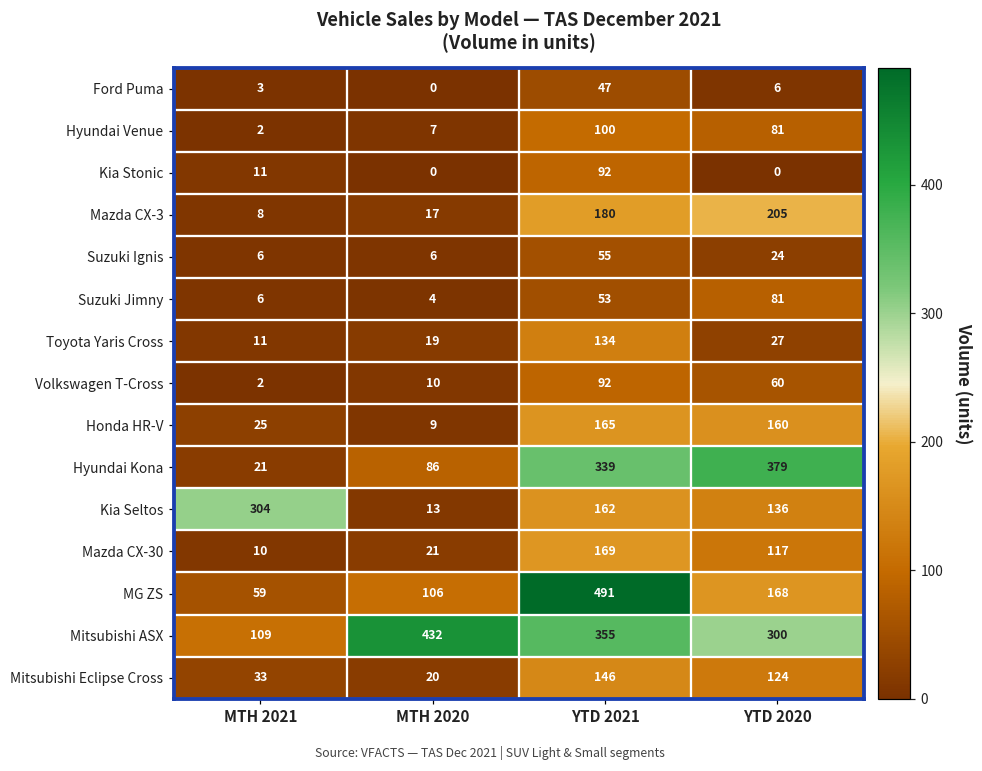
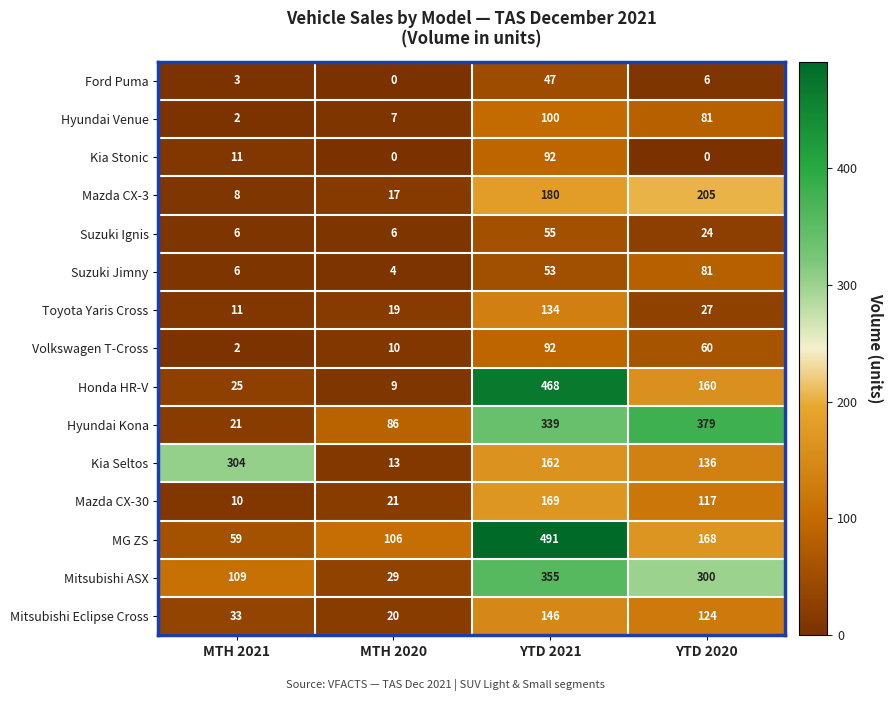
  {
    "Ford Puma": {
      "MTH 2021": 3,
      "MTH 2020": 0,
      "YTD 2021": 47,
      "YTD 2020": 6
    },
    "Hyundai Venue": {
      "MTH 2021": 2,
      "MTH 2020": 7,
      "YTD 2021": 100,
      "YTD 2020": 81
    },
    "Kia Stonic": {
      "MTH 2021": 11,
      "MTH 2020": 0,
      "YTD 2021": 92,
      "YTD 2020": 0
    },
    "Mazda CX-3": {
      "MTH 2021": 8,
      "MTH 2020": 17,
      "YTD 2021": 180,
      "YTD 2020": 205
    },
    "Suzuki Ignis": {
      "MTH 2021": 6,
      "MTH 2020": 6,
      "YTD 2021": 55,
      "YTD 2020": 24
    },
    "Suzuki Jimny": {
      "MTH 2021": 6,
      "MTH 2020": 4,
      "YTD 2021": 53,
      "YTD 2020": 81
    },
    "Toyota Yaris Cross": {
      "MTH 2021": 11,
      "MTH 2020": 19,
      "YTD 2021": 134,
      "YTD 2020": 27
    },
    "Volkswagen T-Cross": {
      "MTH 2021": 2,
      "MTH 2020": 10,
      "YTD 2021": 92,
      "YTD 2020": 60
    },
    "Honda HR-V": {
      "MTH 2021": 25,
      "MTH 2020": 9,
-     "YTD 2021": 165,
+     "YTD 2021": 468,
      "YTD 2020": 160
    },
    "Hyundai Kona": {
      "MTH 2021": 21,
      "MTH 2020": 86,
      "YTD 2021": 339,
      "YTD 2020": 379
    },
    "Kia Seltos": {
      "MTH 2021": 304,
      "MTH 2020": 13,
      "YTD 2021": 162,
      "YTD 2020": 136
    },
    "Mazda CX-30": {
      "MTH 2021": 10,
      "MTH 2020": 21,
      "YTD 2021": 169,
      "YTD 2020": 117
    },
    "MG ZS": {
      "MTH 2021": 59,
      "MTH 2020": 106,
      "YTD 2021": 491,
      "YTD 2020": 168
    },
    "Mitsubishi ASX": {
      "MTH 2021": 109,
-     "MTH 2020": 432,
+     "MTH 2020": 29,
      "YTD 2021": 355,
      "YTD 2020": 300
    },
    "Mitsubishi Eclipse Cross": {
      "MTH 2021": 33,
      "MTH 2020": 20,
      "YTD 2021": 146,
      "YTD 2020": 124
    }
  }
